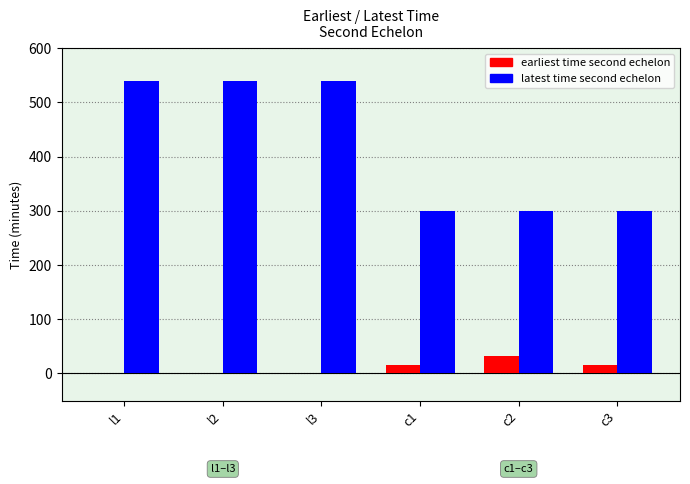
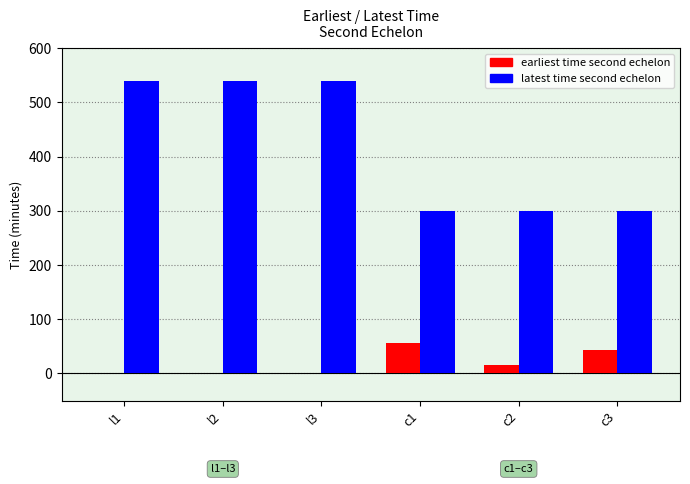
  {
    "earliest time second echelon": {
      "l1": 0,
      "l2": 0,
      "l3": 0,
-     "c1": 20,
-     "c2": 30,
-     "c3": 20
+     "c1": 60,
+     "c2": 20,
+     "c3": 40
    },
    "latest time second echelon": {
      "l1": 540,
      "l2": 540,
      "l3": 540,
      "c1": 300,
      "c2": 300,
      "c3": 300
    }
  }
